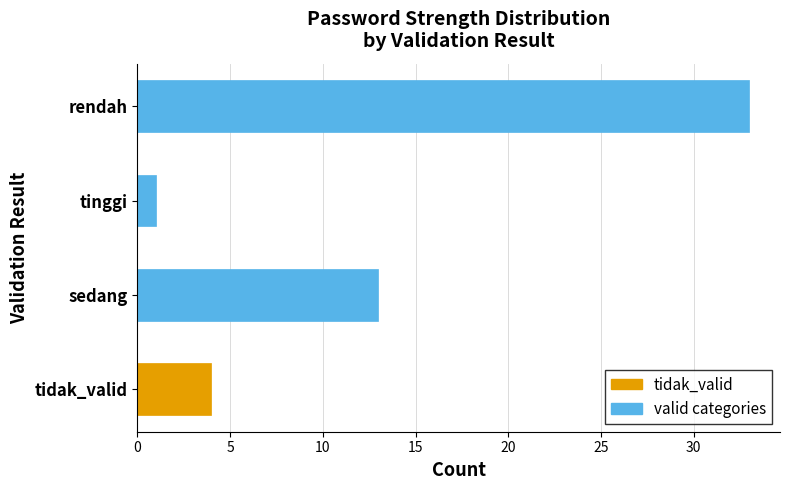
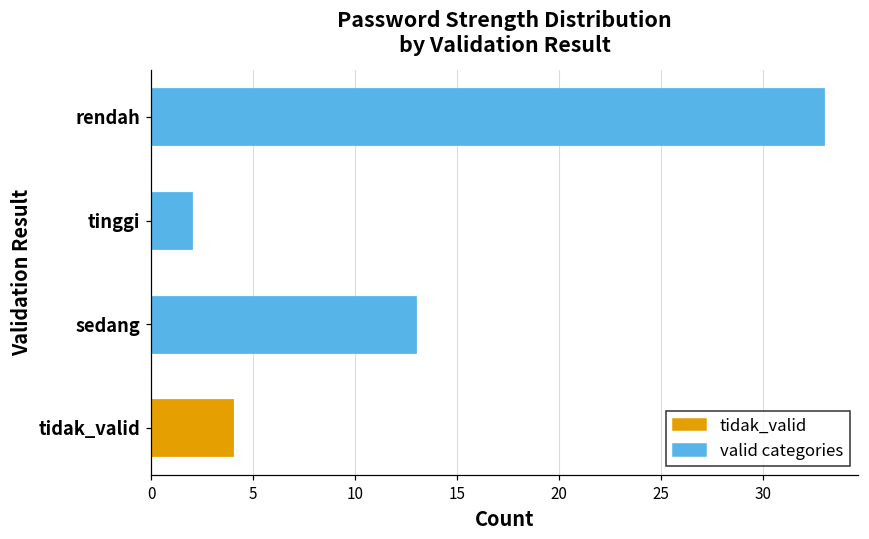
  {
    "rendah": 33,
-   "tinggi": 1,
+   "tinggi": 2,
    "sedang": 13,
    "tidak_valid": 4
  }
